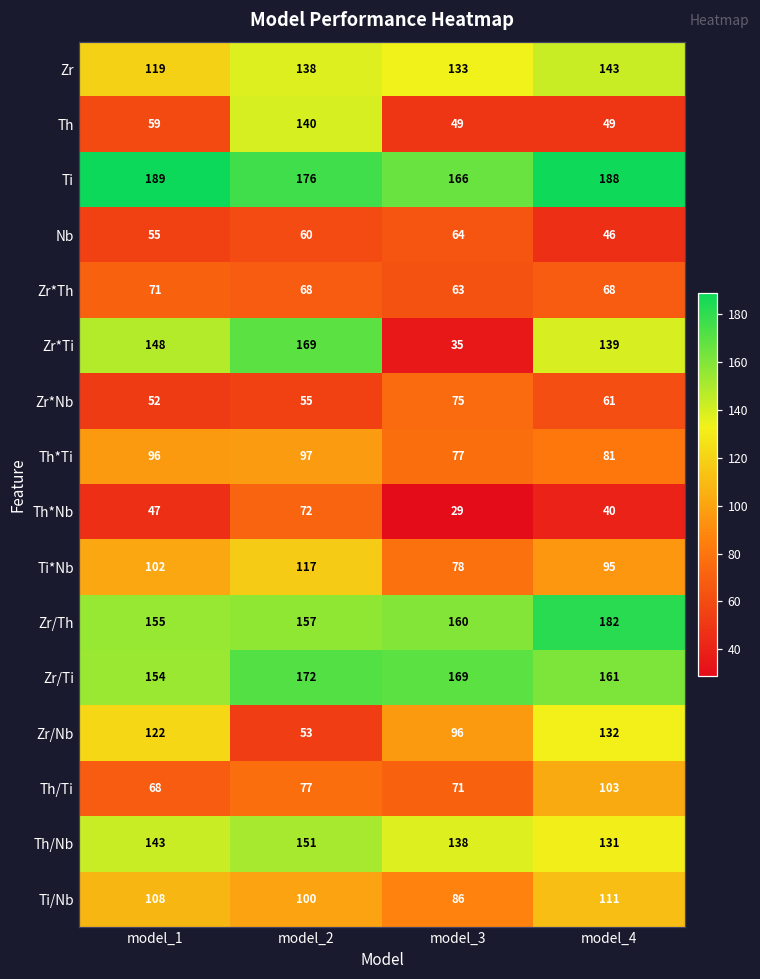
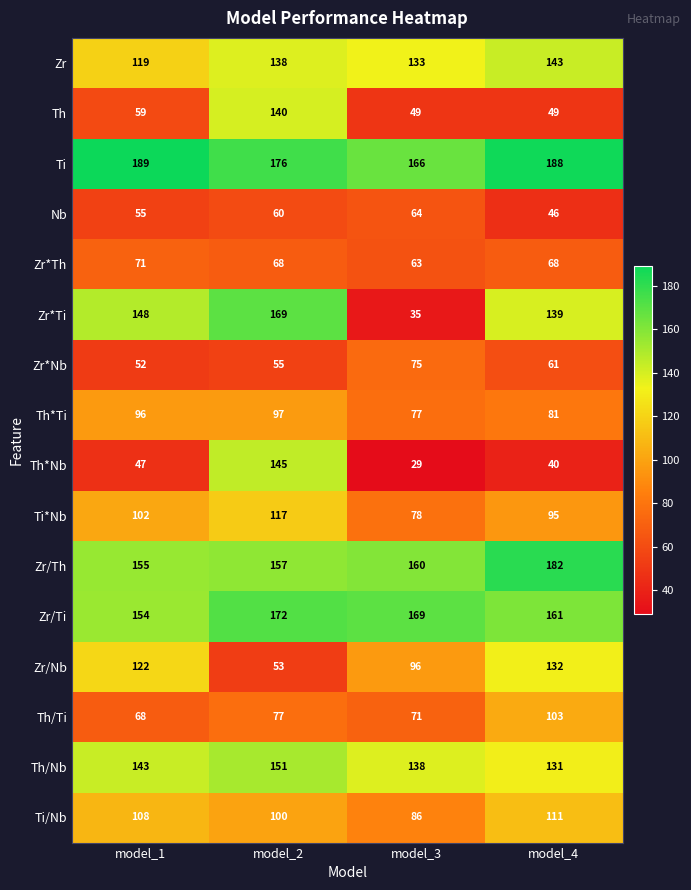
  {
    "Zr": {
      "model_1": 119,
      "model_2": 138,
      "model_3": 133,
      "model_4": 143
    },
    "Th": {
      "model_1": 59,
      "model_2": 140,
      "model_3": 49,
      "model_4": 49
    },
    "Ti": {
      "model_1": 189,
      "model_2": 176,
      "model_3": 166,
      "model_4": 188
    },
    "Nb": {
      "model_1": 55,
      "model_2": 60,
      "model_3": 64,
      "model_4": 46
    },
    "Zr*Th": {
      "model_1": 71,
      "model_2": 68,
      "model_3": 63,
      "model_4": 68
    },
    "Zr*Ti": {
      "model_1": 148,
      "model_2": 169,
      "model_3": 35,
      "model_4": 139
    },
    "Zr*Nb": {
      "model_1": 52,
      "model_2": 55,
      "model_3": 75,
      "model_4": 61
    },
    "Th*Ti": {
      "model_1": 96,
      "model_2": 97,
      "model_3": 77,
      "model_4": 81
    },
    "Th*Nb": {
      "model_1": 47,
-     "model_2": 72,
+     "model_2": 145,
      "model_3": 29,
      "model_4": 40
    },
    "Ti*Nb": {
      "model_1": 102,
      "model_2": 117,
      "model_3": 78,
      "model_4": 95
    },
    "Zr/Th": {
      "model_1": 155,
      "model_2": 157,
      "model_3": 160,
      "model_4": 182
    },
    "Zr/Ti": {
      "model_1": 154,
      "model_2": 172,
      "model_3": 169,
      "model_4": 161
    },
    "Zr/Nb": {
      "model_1": 122,
      "model_2": 53,
      "model_3": 96,
      "model_4": 132
    },
    "Th/Ti": {
      "model_1": 68,
      "model_2": 77,
      "model_3": 71,
      "model_4": 103
    },
    "Th/Nb": {
      "model_1": 143,
      "model_2": 151,
      "model_3": 138,
      "model_4": 131
    },
    "Ti/Nb": {
      "model_1": 108,
      "model_2": 100,
      "model_3": 86,
      "model_4": 111
    }
  }
